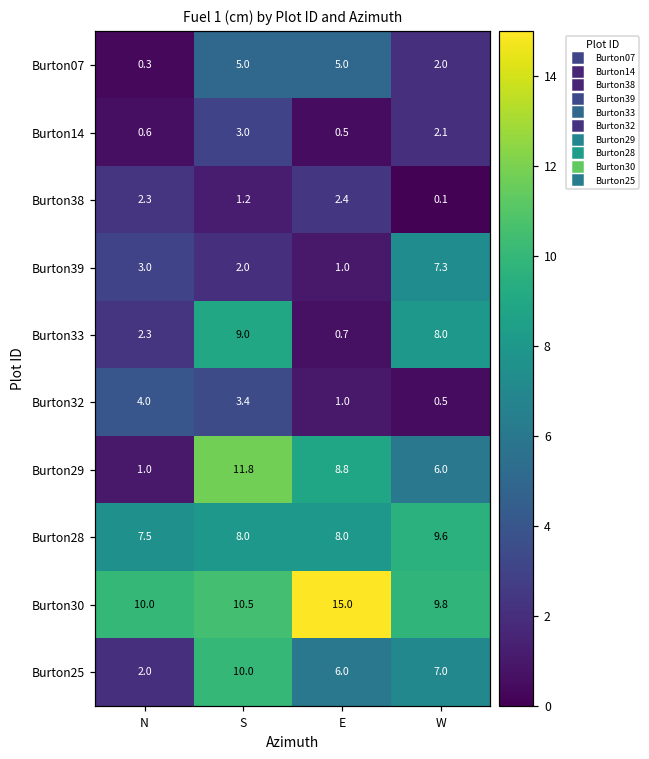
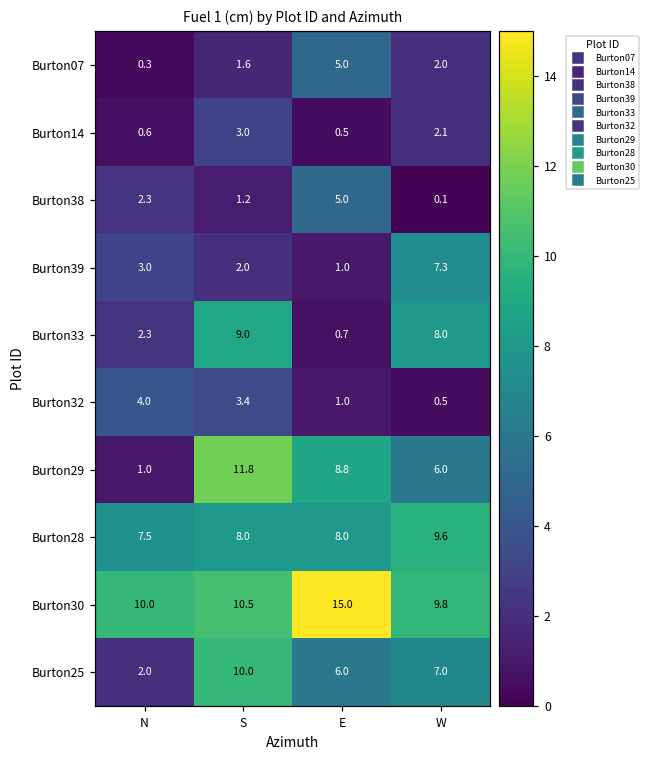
  {
    "Burton07": {
      "N": 0.3,
-     "S": 5.0,
+     "S": 1.6,
      "E": 5.0,
      "W": 2.0
    },
    "Burton14": {
      "N": 0.6,
      "S": 3.0,
      "E": 0.5,
      "W": 2.1
    },
    "Burton38": {
      "N": 2.3,
      "S": 1.2,
-     "E": 2.4,
+     "E": 5.0,
      "W": 0.1
    },
    "Burton39": {
      "N": 3.0,
      "S": 2.0,
      "E": 1.0,
      "W": 7.3
    },
    "Burton33": {
      "N": 2.3,
      "S": 9.0,
      "E": 0.7,
      "W": 8.0
    },
    "Burton32": {
      "N": 4.0,
      "S": 3.4,
      "E": 1.0,
      "W": 0.5
    },
    "Burton29": {
      "N": 1.0,
      "S": 11.8,
      "E": 8.8,
      "W": 6.0
    },
    "Burton28": {
      "N": 7.5,
      "S": 8.0,
      "E": 8.0,
      "W": 9.6
    },
    "Burton30": {
      "N": 10.0,
      "S": 10.5,
      "E": 15.0,
      "W": 9.8
    },
    "Burton25": {
      "N": 2.0,
      "S": 10.0,
      "E": 6.0,
      "W": 7.0
    }
  }
